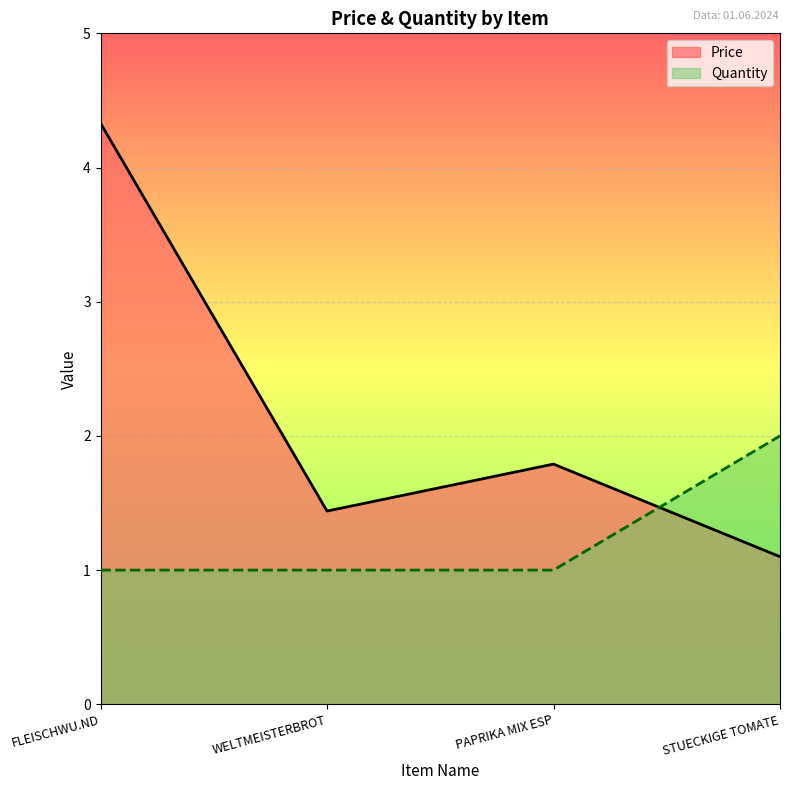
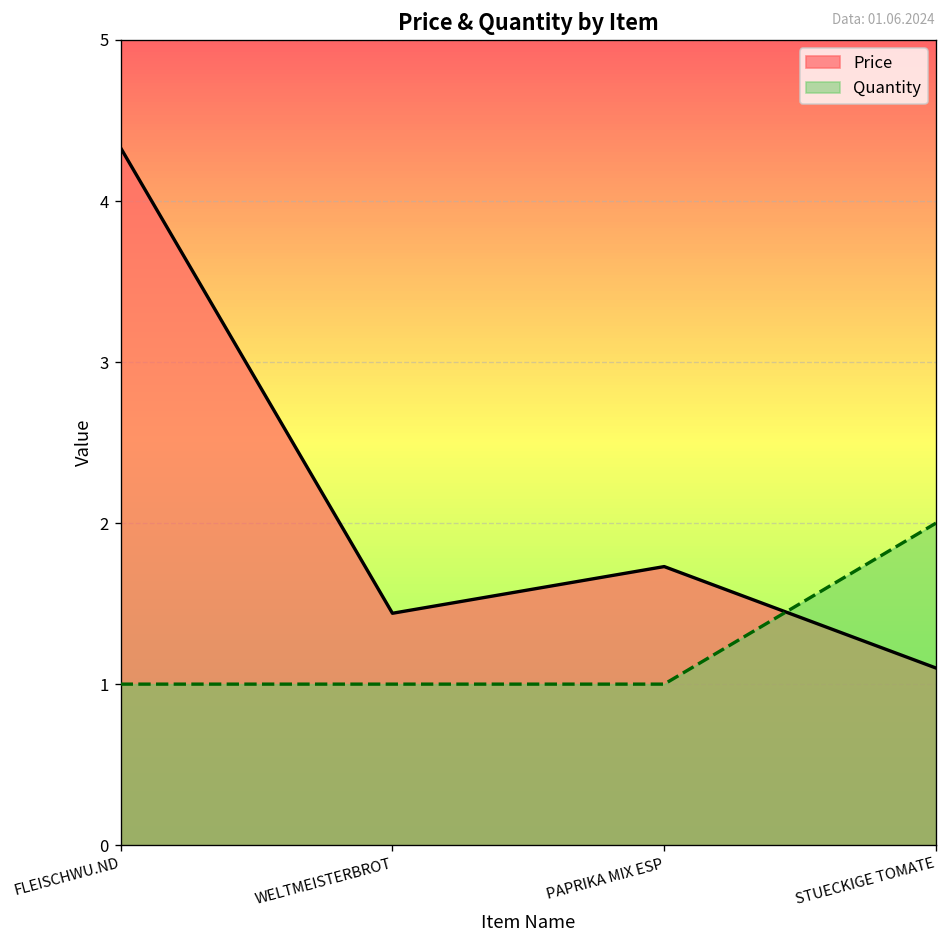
  {
    "Price": {
      "FLEISCHWU.ND": 4.33,
      "WELTMEISTERBROT": 1.44,
-     "PAPRIKA MIX ESP": 1.79,
+     "PAPRIKA MIX ESP": 1.73,
      "STUECKIGE TOMATE": 1.10
    },
    "Quantity": {
      "FLEISCHWU.ND": 1.00,
      "WELTMEISTERBROT": 1.00,
      "PAPRIKA MIX ESP": 1.00,
      "STUECKIGE TOMATE": 2.00
    }
  }
